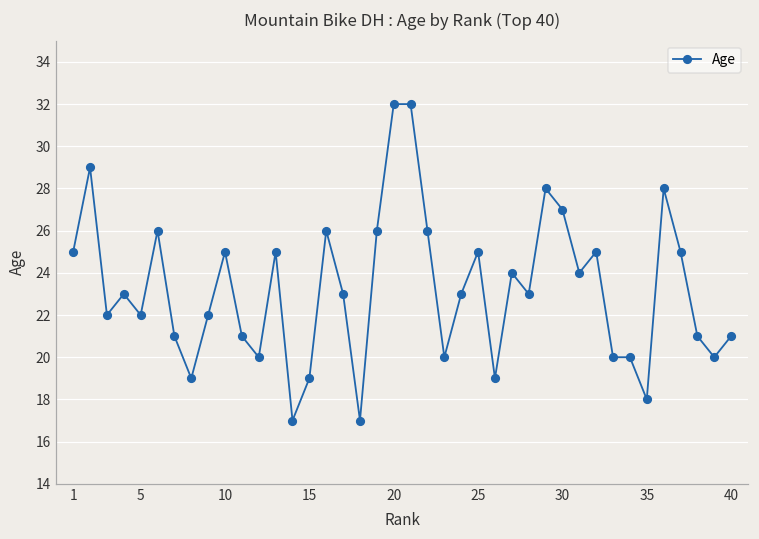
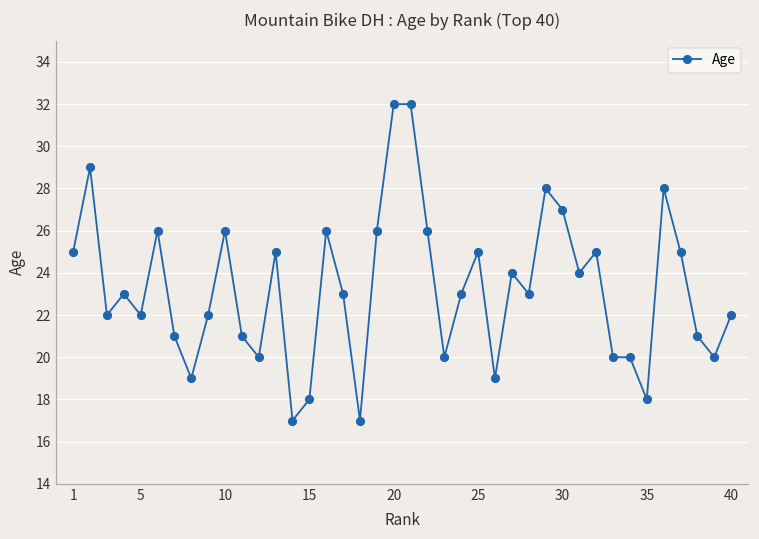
  {
    "1": 25,
    "5": 22,
-   "10": 25,
-   "15": 19,
+   "10": 26,
+   "15": 18,
    "20": 32,
    "25": 25,
    "30": 27,
    "35": 18,
-   "40": 21
+   "40": 22
  }
